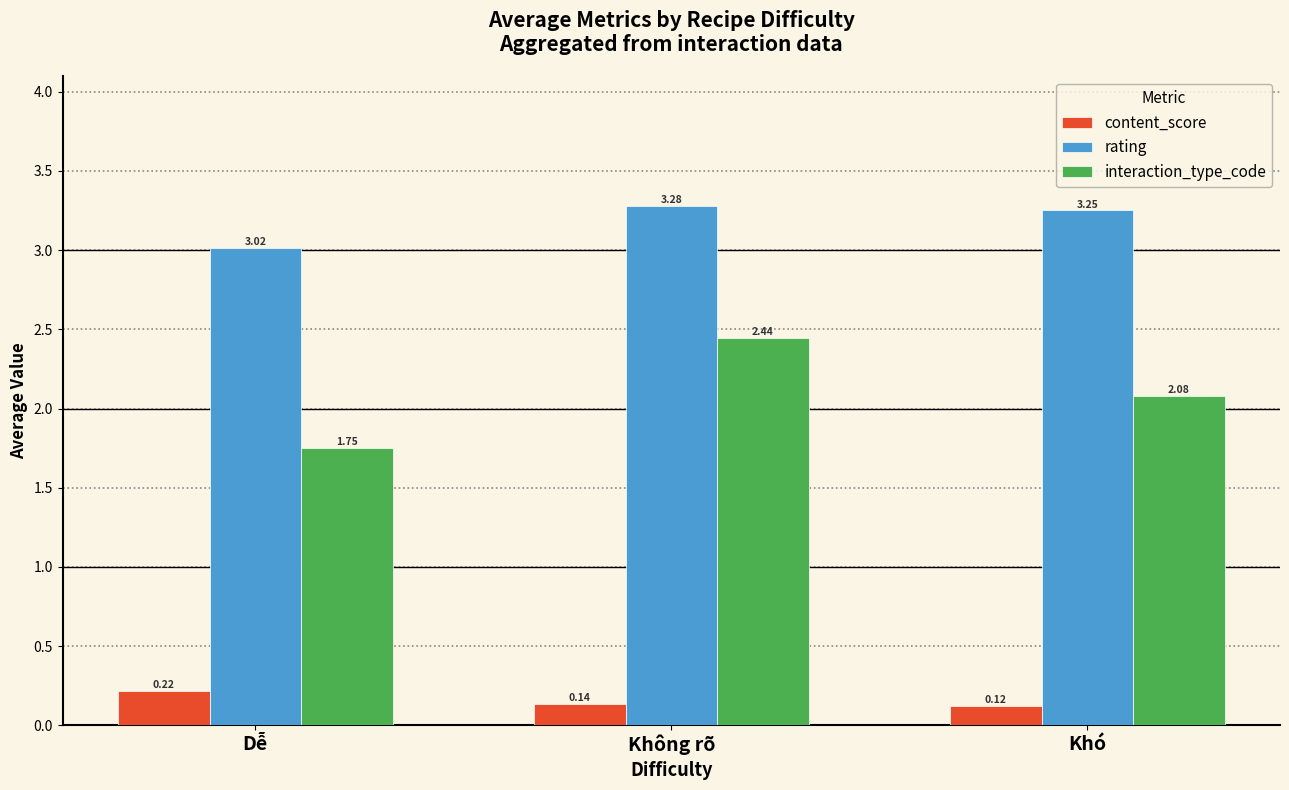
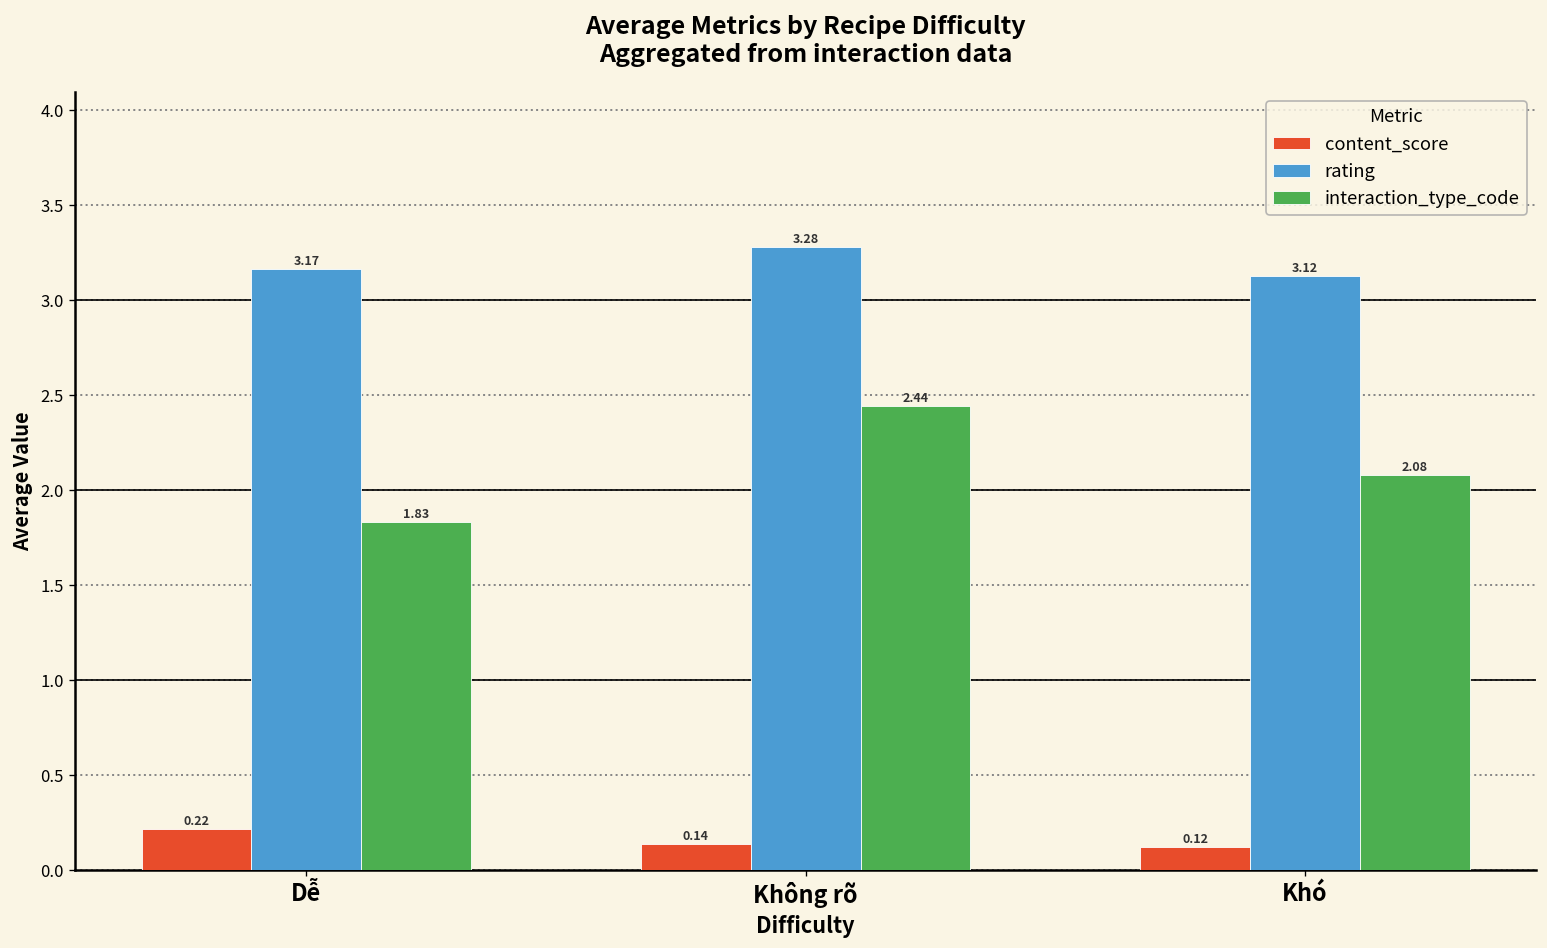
  {
    "content_score": {
      "Dễ": 0.22,
      "Không rõ": 0.14,
      "Khó": 0.12
    },
    "rating": {
-     "Dễ": 3.02,
+     "Dễ": 3.17,
      "Không rõ": 3.28,
-     "Khó": 3.25
+     "Khó": 3.12
    },
    "interaction_type_code": {
-     "Dễ": 1.75,
+     "Dễ": 1.83,
      "Không rõ": 2.44,
      "Khó": 2.08
    }
  }
